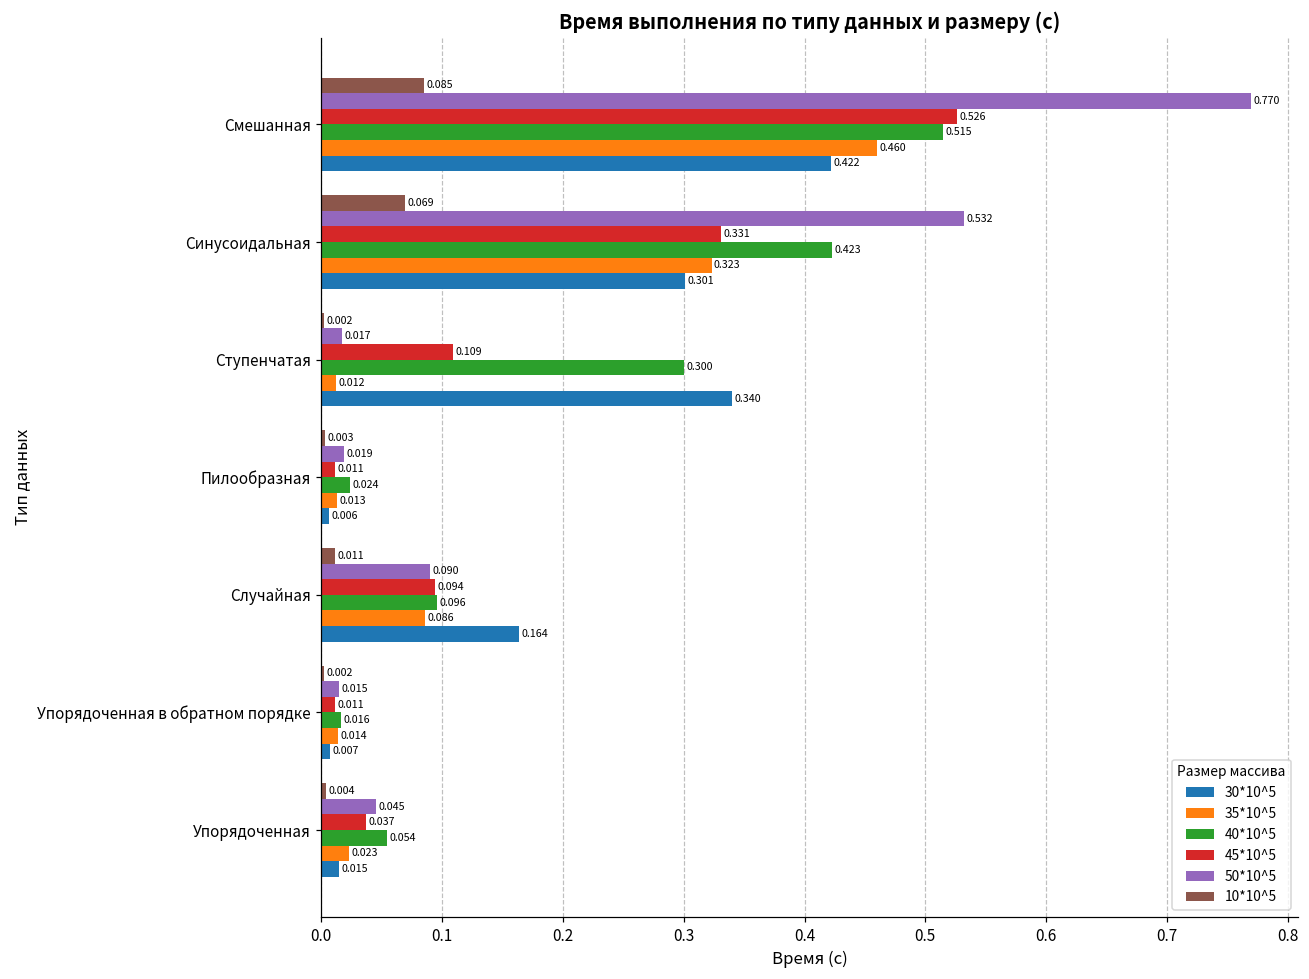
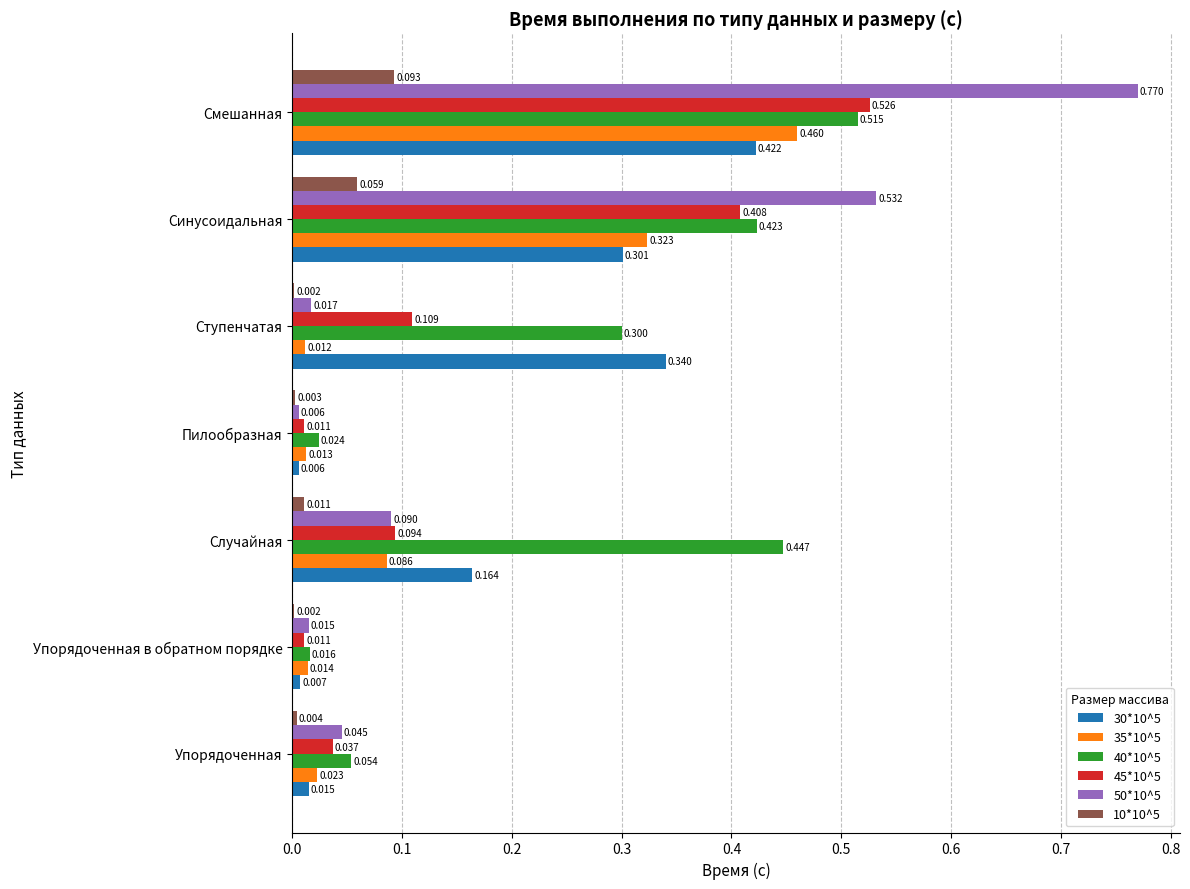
  {
    "30*10^5": {
      "Смешанная": 0.422,
      "Синусоидальная": 0.301,
      "Ступенчатая": 0.340,
      "Пилообразная": 0.006,
      "Случайная": 0.164,
      "Упорядоченная в обратном порядке": 0.007,
      "Упорядоченная": 0.015
    },
    "35*10^5": {
      "Смешанная": 0.460,
      "Синусоидальная": 0.323,
      "Ступенчатая": 0.012,
      "Пилообразная": 0.013,
      "Случайная": 0.086,
      "Упорядоченная в обратном порядке": 0.014,
      "Упорядоченная": 0.023
    },
    "40*10^5": {
      "Смешанная": 0.515,
      "Синусоидальная": 0.423,
      "Ступенчатая": 0.300,
      "Пилообразная": 0.024,
-     "Случайная": 0.096,
+     "Случайная": 0.447,
      "Упорядоченная в обратном порядке": 0.016,
      "Упорядоченная": 0.054
    },
    "45*10^5": {
      "Смешанная": 0.526,
-     "Синусоидальная": 0.331,
+     "Синусоидальная": 0.408,
      "Ступенчатая": 0.109,
      "Пилообразная": 0.011,
      "Случайная": 0.094,
      "Упорядоченная в обратном порядке": 0.011,
      "Упорядоченная": 0.037
    },
    "50*10^5": {
      "Смешанная": 0.770,
      "Синусоидальная": 0.532,
      "Ступенчатая": 0.017,
-     "Пилообразная": 0.019,
+     "Пилообразная": 0.006,
      "Случайная": 0.090,
      "Упорядоченная в обратном порядке": 0.015,
      "Упорядоченная": 0.045
    },
    "10*10^5": {
-     "Смешанная": 0.085,
-     "Синусоидальная": 0.069,
+     "Смешанная": 0.093,
+     "Синусоидальная": 0.059,
      "Ступенчатая": 0.002,
      "Пилообразная": 0.003,
      "Случайная": 0.011,
      "Упорядоченная в обратном порядке": 0.002,
      "Упорядоченная": 0.004
    }
  }
